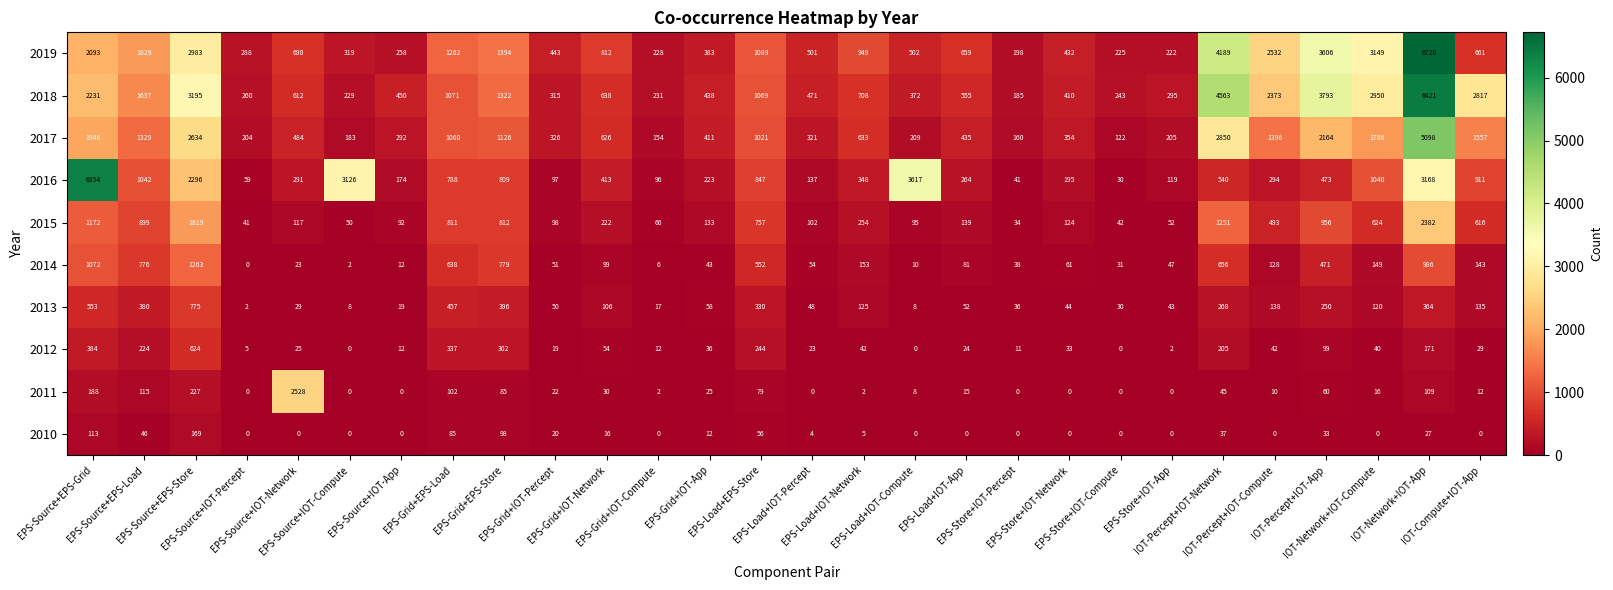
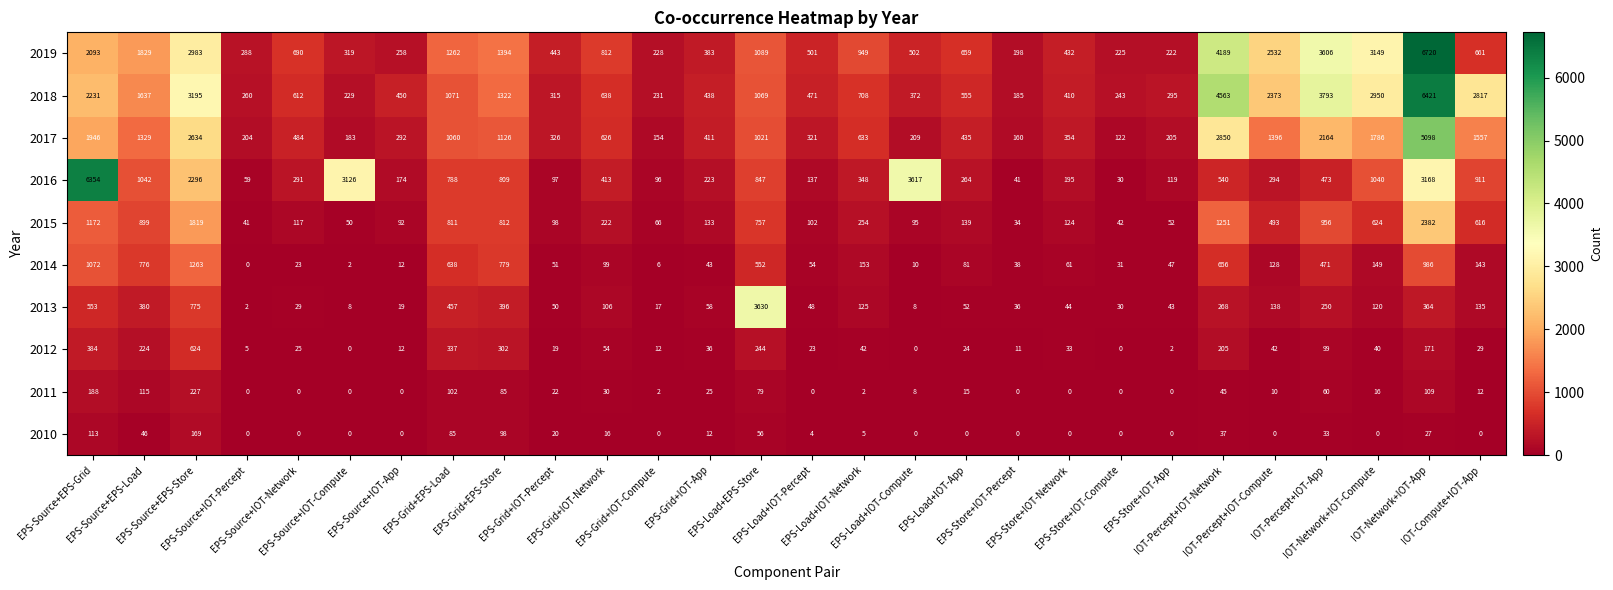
  {
    "2013": {
      "EPS-Source+EPS-Grid": 553,
      "EPS-Source+EPS-Load": 380,
      "EPS-Source+EPS-Store": 775,
      "EPS-Source+IOT-Percept": 2,
      "EPS-Source+IOT-Network": 29,
      "EPS-Source+IOT-Compute": 8,
      "EPS-Source+IOT-App": 19,
      "EPS-Grid+EPS-Load": 457,
      "EPS-Grid+EPS-Store": 396,
      "EPS-Grid+IOT-Percept": 50,
      "EPS-Grid+IOT-Network": 106,
      "EPS-Grid+IOT-Compute": 17,
      "EPS-Grid+IOT-App": 58,
-     "EPS-Load+EPS-Store": 330,
+     "EPS-Load+EPS-Store": 3630,
      "EPS-Load+IOT-Percept": 48,
      "EPS-Load+IOT-Network": 125,
      "EPS-Load+IOT-Compute": 8,
      "EPS-Load+IOT-App": 52,
      "EPS-Store+IOT-Percept": 36,
      "EPS-Store+IOT-Network": 44,
      "EPS-Store+IOT-Compute": 30,
      "EPS-Store+IOT-App": 43,
      "IOT-Percept+IOT-Network": 268,
      "IOT-Percept+IOT-Compute": 138,
      "IOT-Percept+IOT-App": 250,
      "IOT-Network+IOT-Compute": 120,
      "IOT-Network+IOT-App": 364,
      "IOT-Compute+IOT-App": 135
    },
    "2011": {
      "EPS-Source+EPS-Grid": 188,
      "EPS-Source+EPS-Load": 115,
      "EPS-Source+EPS-Store": 227,
      "EPS-Source+IOT-Percept": 0,
-     "EPS-Source+IOT-Network": 2528,
+     "EPS-Source+IOT-Network": 0,
      "EPS-Source+IOT-Compute": 0,
      "EPS-Source+IOT-App": 0,
      "EPS-Grid+EPS-Load": 102,
      "EPS-Grid+EPS-Store": 85,
      "EPS-Grid+IOT-Percept": 22,
      "EPS-Grid+IOT-Network": 30,
      "EPS-Grid+IOT-Compute": 2,
      "EPS-Grid+IOT-App": 25,
      "EPS-Load+EPS-Store": 79,
      "EPS-Load+IOT-Percept": 0,
      "EPS-Load+IOT-Network": 2,
      "EPS-Load+IOT-Compute": 8,
      "EPS-Load+IOT-App": 15,
      "EPS-Store+IOT-Percept": 0,
      "EPS-Store+IOT-Network": 0,
      "EPS-Store+IOT-Compute": 0,
      "EPS-Store+IOT-App": 0,
      "IOT-Percept+IOT-Network": 45,
      "IOT-Percept+IOT-Compute": 10,
      "IOT-Percept+IOT-App": 60,
      "IOT-Network+IOT-Compute": 16,
      "IOT-Network+IOT-App": 109,
      "IOT-Compute+IOT-App": 12
    }
  }
